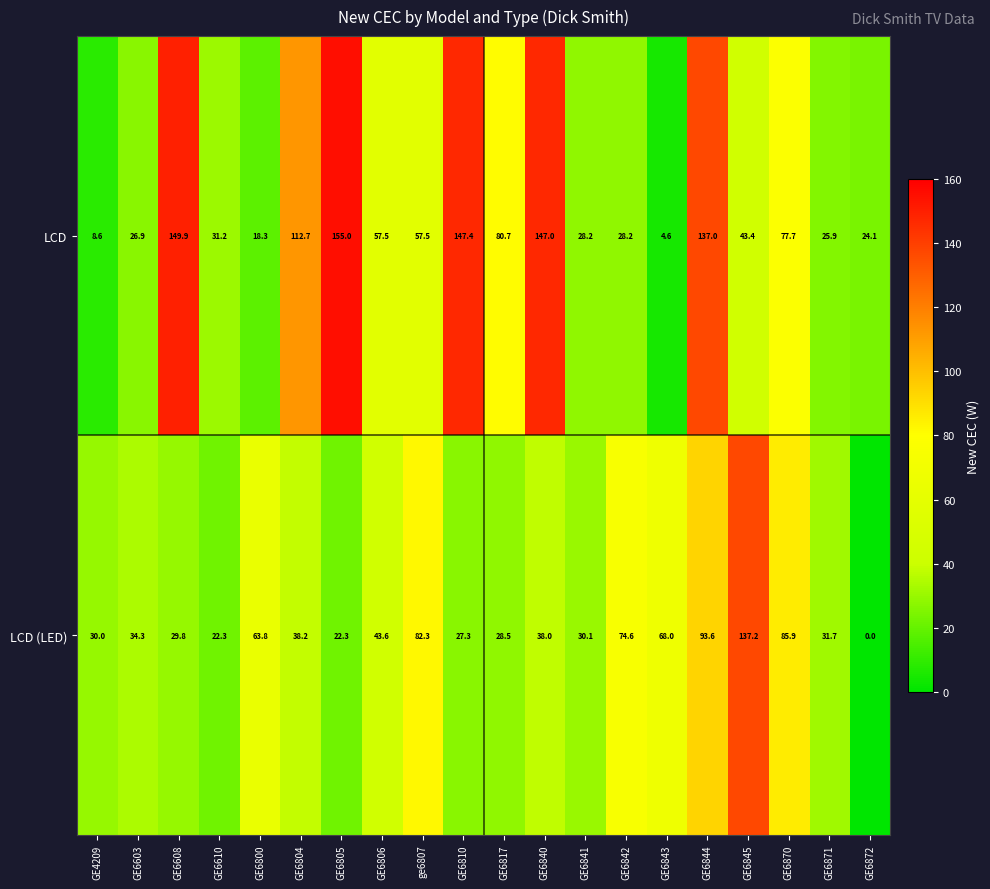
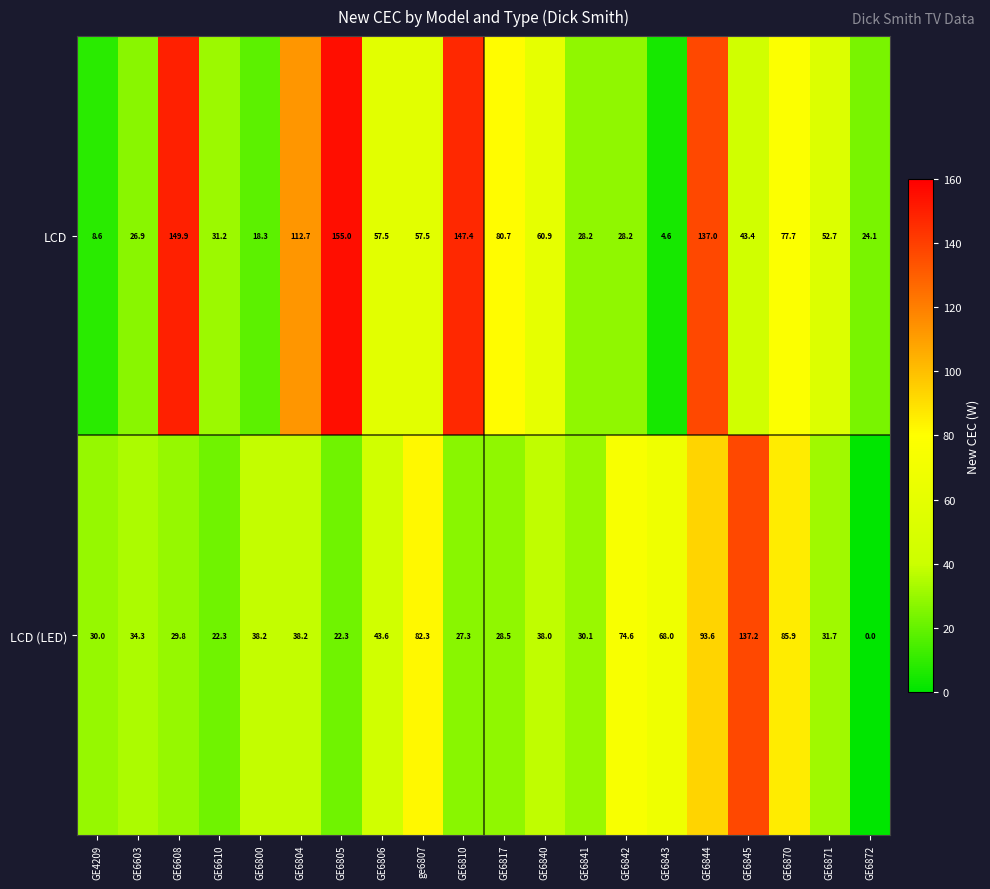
  {
    "LCD": {
      "GE4209": 8.6,
      "GE6603": 26.9,
      "GE6608": 149.9,
      "GE6610": 31.2,
      "GE6800": 18.3,
      "GE6804": 112.7,
      "GE6805": 155.0,
      "GE6806": 57.5,
      "ge6807": 57.5,
      "GE6810": 147.4,
      "GE6817": 80.7,
-     "GE6840": 147.0,
+     "GE6840": 60.9,
      "GE6841": 28.2,
      "GE6842": 28.2,
      "GE6843": 4.6,
      "GE6844": 137.0,
      "GE6845": 43.4,
      "GE6870": 77.7,
-     "GE6871": 25.9,
+     "GE6871": 52.7,
      "GE6872": 24.1
    },
    "LCD (LED)": {
      "GE4209": 30.0,
      "GE6603": 34.3,
      "GE6608": 29.8,
      "GE6610": 22.3,
-     "GE6800": 63.8,
+     "GE6800": 38.2,
      "GE6804": 38.2,
      "GE6805": 22.3,
      "GE6806": 43.6,
      "ge6807": 82.3,
      "GE6810": 27.3,
      "GE6817": 28.5,
      "GE6840": 38.0,
      "GE6841": 30.1,
      "GE6842": 74.6,
      "GE6843": 68.0,
      "GE6844": 93.6,
      "GE6845": 137.2,
      "GE6870": 85.9,
      "GE6871": 31.7,
      "GE6872": 0.0
    }
  }
